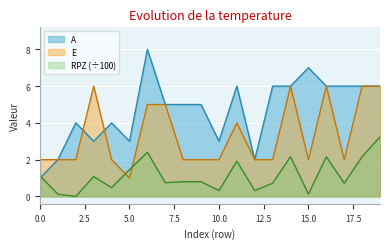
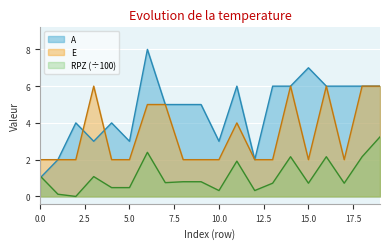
  {
    "A": {
      "5.0": 3.0,
      "10.0": 3.0,
      "15.0": 7.0
    },
    "E": {
      "0.0": 2,
-     "5.0": 1,
+     "5.0": 2,
      "10.0": 2,
      "15.0": 2
    },
    "RPZ (÷100)": {
-     "5.0": 1.5,
+     "5.0": 0.5,
      "10.0": 0.3,
-     "15.0": 0.1
+     "15.0": 0.7
    }
  }
